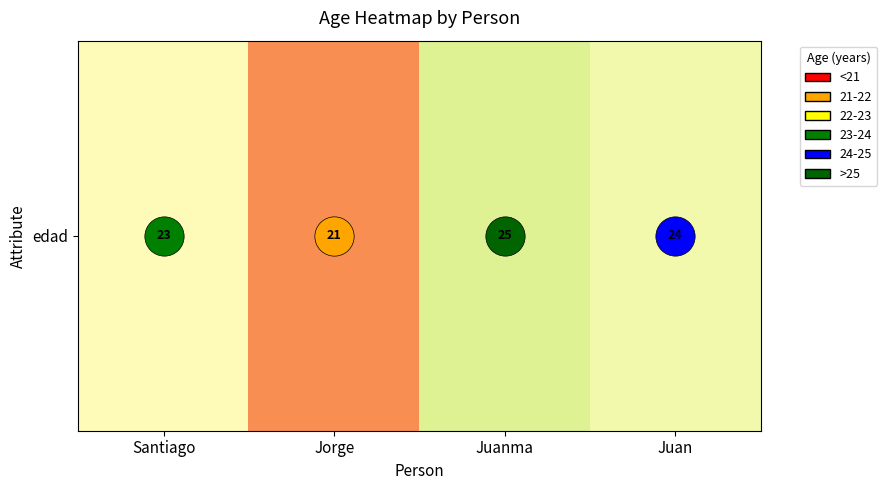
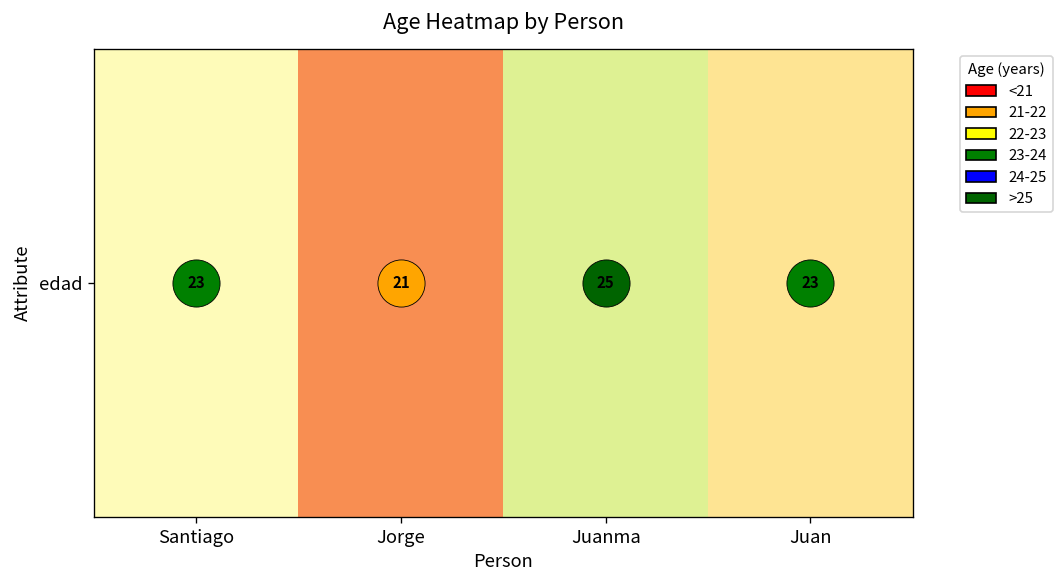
  {
    "edad": {
-     "Juan": 24
+     "Juan": 23
    }
  }
